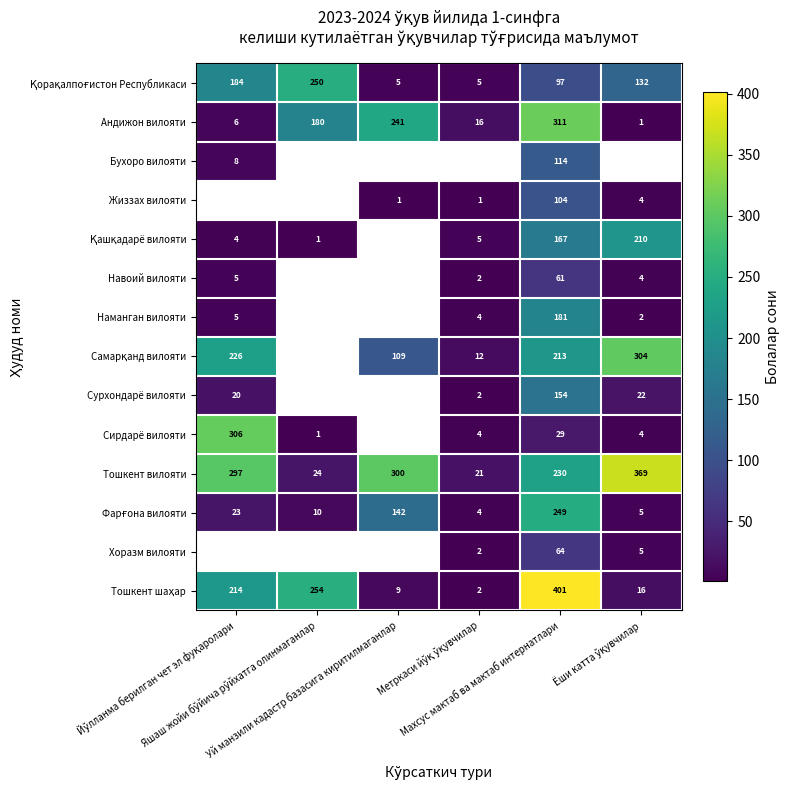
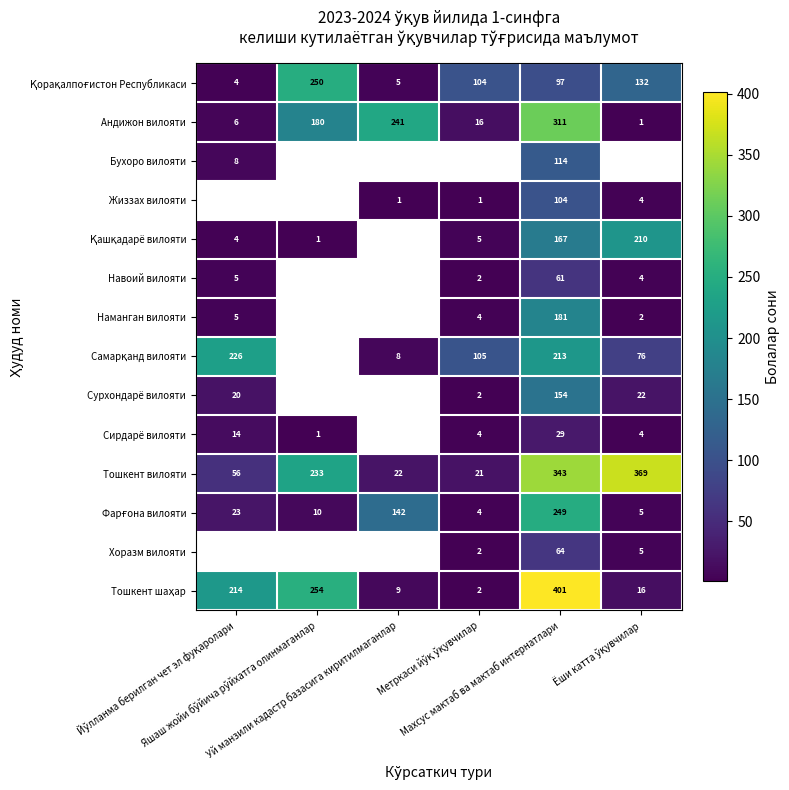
  {
    "Қорақалпоғистон Республикаси": {
-     "Йўлланма берилган чет эл фуқаролари": 184,
+     "Йўлланма берилган чет эл фуқаролари": 4,
      "Яшаш жойи бўйича рўйхатга олинмаганлар": 250,
      "Уй манзили кадастр базасига киритилмаганлар": 5,
-     "Метркаси йўқ ўқувчилар": 5,
+     "Метркаси йўқ ўқувчилар": 104,
      "Махсус мактаб ва мактаб интернатлари": 97,
      "Ёши катта ўқувчилар": 132
    },
    "Андижон вилояти": {
      "Йўлланма берилган чет эл фуқаролари": 6,
      "Яшаш жойи бўйича рўйхатга олинмаганлар": 180,
      "Уй манзили кадастр базасига киритилмаганлар": 241,
      "Метркаси йўқ ўқувчилар": 16,
      "Махсус мактаб ва мактаб интернатлари": 311,
      "Ёши катта ўқувчилар": 1
    },
    "Бухоро вилояти": {
      "Йўлланма берилган чет эл фуқаролари": 8,
      "Махсус мактаб ва мактаб интернатлари": 114
    },
    "Жиззах вилояти": {
      "Уй манзили кадастр базасига киритилмаганлар": 1,
      "Метркаси йўқ ўқувчилар": 1,
      "Махсус мактаб ва мактаб интернатлари": 104,
      "Ёши катта ўқувчилар": 4
    },
    "Қашқадарё вилояти": {
      "Йўлланма берилган чет эл фуқаролари": 4,
      "Яшаш жойи бўйича рўйхатга олинмаганлар": 1,
      "Метркаси йўқ ўқувчилар": 5,
      "Махсус мактаб ва мактаб интернатлари": 167,
      "Ёши катта ўқувчилар": 210
    },
    "Навоий вилояти": {
      "Йўлланма берилган чет эл фуқаролари": 5,
      "Метркаси йўқ ўқувчилар": 2,
      "Махсус мактаб ва мактаб интернатлари": 61,
      "Ёши катта ўқувчилар": 4
    },
    "Наманган вилояти": {
      "Йўлланма берилган чет эл фуқаролари": 5,
      "Метркаси йўқ ўқувчилар": 4,
      "Махсус мактаб ва мактаб интернатлари": 181,
      "Ёши катта ўқувчилар": 2
    },
    "Самарқанд вилояти": {
      "Йўлланма берилган чет эл фуқаролари": 226,
-     "Уй манзили кадастр базасига киритилмаганлар": 109,
-     "Метркаси йўқ ўқувчилар": 12,
+     "Уй манзили кадастр базасига киритилмаганлар": 8,
+     "Метркаси йўқ ўқувчилар": 105,
      "Махсус мактаб ва мактаб интернатлари": 213,
-     "Ёши катта ўқувчилар": 304
+     "Ёши катта ўқувчилар": 76
    },
    "Сурхондарё вилояти": {
      "Йўлланма берилган чет эл фуқаролари": 20,
      "Метркаси йўқ ўқувчилар": 2,
      "Махсус мактаб ва мактаб интернатлари": 154,
      "Ёши катта ўқувчилар": 22
    },
    "Сирдарё вилояти": {
-     "Йўлланма берилган чет эл фуқаролари": 306,
+     "Йўлланма берилган чет эл фуқаролари": 14,
      "Яшаш жойи бўйича рўйхатга олинмаганлар": 1,
      "Метркаси йўқ ўқувчилар": 4,
      "Махсус мактаб ва мактаб интернатлари": 29,
      "Ёши катта ўқувчилар": 4
    },
    "Тошкент вилояти": {
-     "Йўлланма берилган чет эл фуқаролари": 297,
-     "Яшаш жойи бўйича рўйхатга олинмаганлар": 24,
-     "Уй манзили кадастр базасига киритилмаганлар": 300,
+     "Йўлланма берилган чет эл фуқаролари": 56,
+     "Яшаш жойи бўйича рўйхатга олинмаганлар": 233,
+     "Уй манзили кадастр базасига киритилмаганлар": 22,
      "Метркаси йўқ ўқувчилар": 21,
-     "Махсус мактаб ва мактаб интернатлари": 230,
+     "Махсус мактаб ва мактаб интернатлари": 343,
      "Ёши катта ўқувчилар": 369
    },
    "Фарғона вилояти": {
      "Йўлланма берилган чет эл фуқаролари": 23,
      "Яшаш жойи бўйича рўйхатга олинмаганлар": 10,
      "Уй манзили кадастр базасига киритилмаганлар": 142,
      "Метркаси йўқ ўқувчилар": 4,
      "Махсус мактаб ва мактаб интернатлари": 249,
      "Ёши катта ўқувчилар": 5
    },
    "Хоразм вилояти": {
      "Метркаси йўқ ўқувчилар": 2,
      "Махсус мактаб ва мактаб интернатлари": 64,
      "Ёши катта ўқувчилар": 5
    },
    "Тошкент шаҳар": {
      "Йўлланма берилган чет эл фуқаролари": 214,
      "Яшаш жойи бўйича рўйхатга олинмаганлар": 254,
      "Уй манзили кадастр базасига киритилмаганлар": 9,
      "Метркаси йўқ ўқувчилар": 2,
      "Махсус мактаб ва мактаб интернатлари": 401,
      "Ёши катта ўқувчилар": 16
    }
  }
